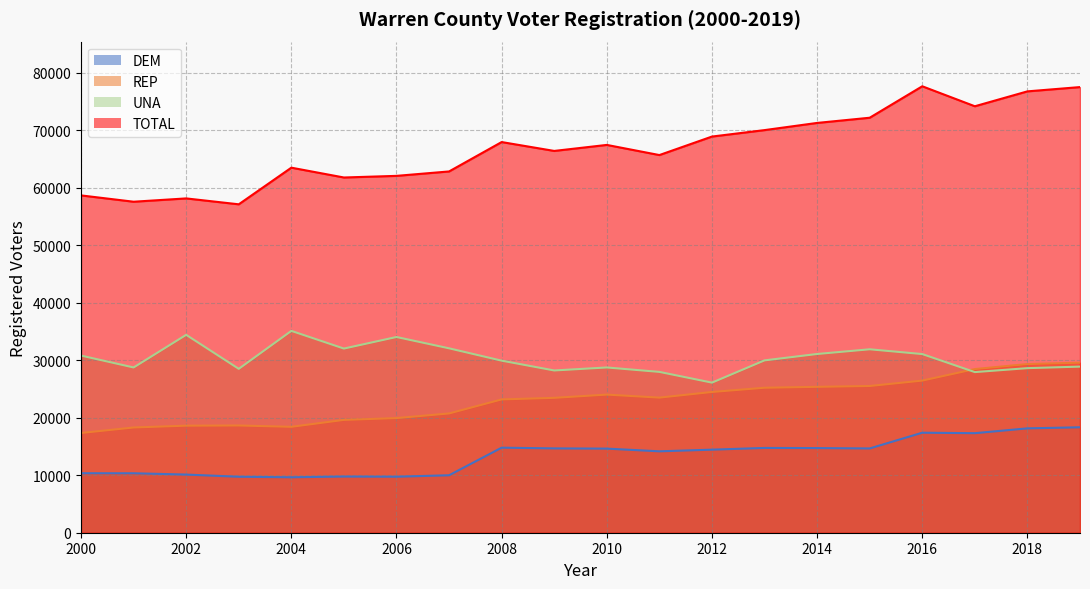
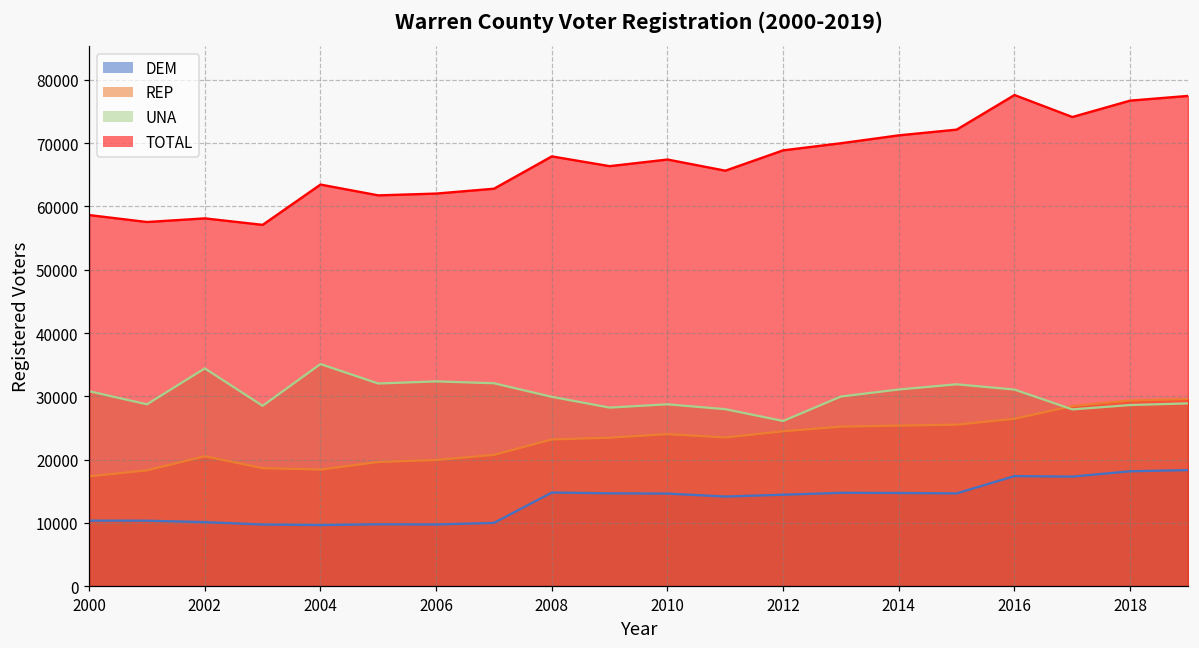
  {
    "DEM": {
      "2000": 10000,
      "2002": 10000,
      "2004": 10000,
      "2006": 10000,
      "2008": 15000,
      "2010": 15000,
      "2012": 14000,
      "2014": 15000,
      "2016": 17000,
      "2018": 18000
    },
    "REP": {
      "2000": 17000,
-     "2002": 19000,
+     "2002": 21000,
      "2004": 18000,
      "2006": 20000,
      "2008": 23000,
      "2010": 24000,
      "2012": 24000,
      "2014": 25000,
      "2016": 26000,
      "2018": 29000
    },
    "UNA": {
      "2000": 31000,
      "2002": 34000,
      "2004": 35000,
-     "2006": 34000,
+     "2006": 32000,
      "2008": 30000,
      "2010": 29000,
      "2012": 26000,
      "2014": 31000,
      "2016": 31000,
      "2018": 29000
    },
    "TOTAL": {
      "2000": 59000,
      "2002": 58000,
      "2004": 63000,
      "2006": 62000,
      "2008": 68000,
      "2010": 67000,
      "2012": 69000,
      "2014": 71000,
      "2016": 78000,
      "2018": 77000
    }
  }
